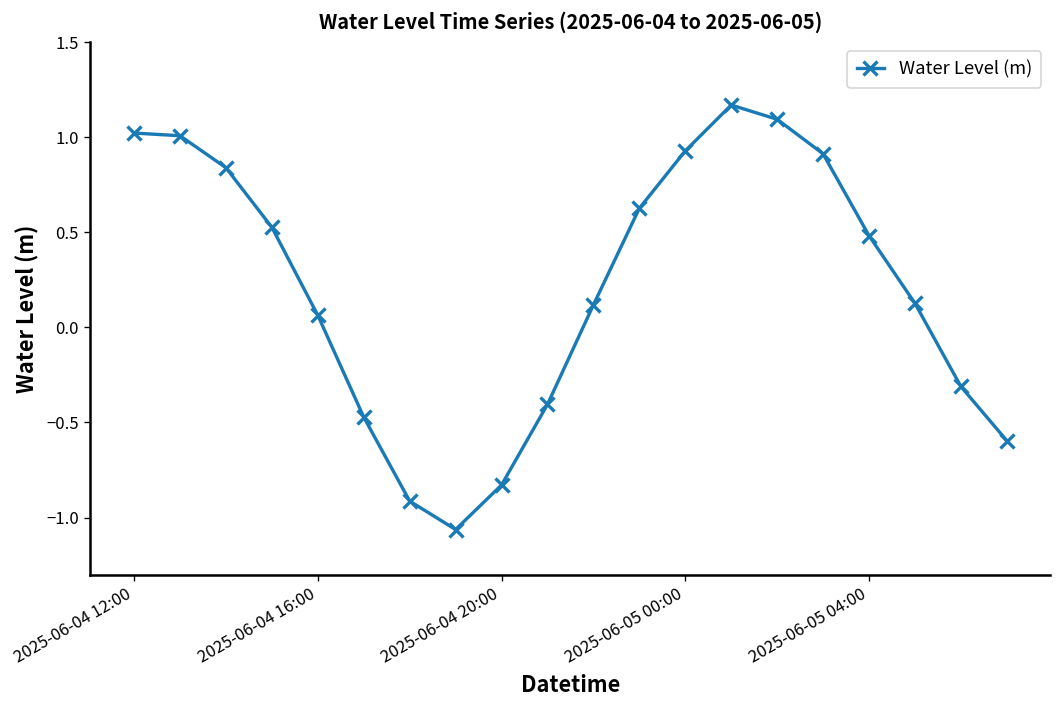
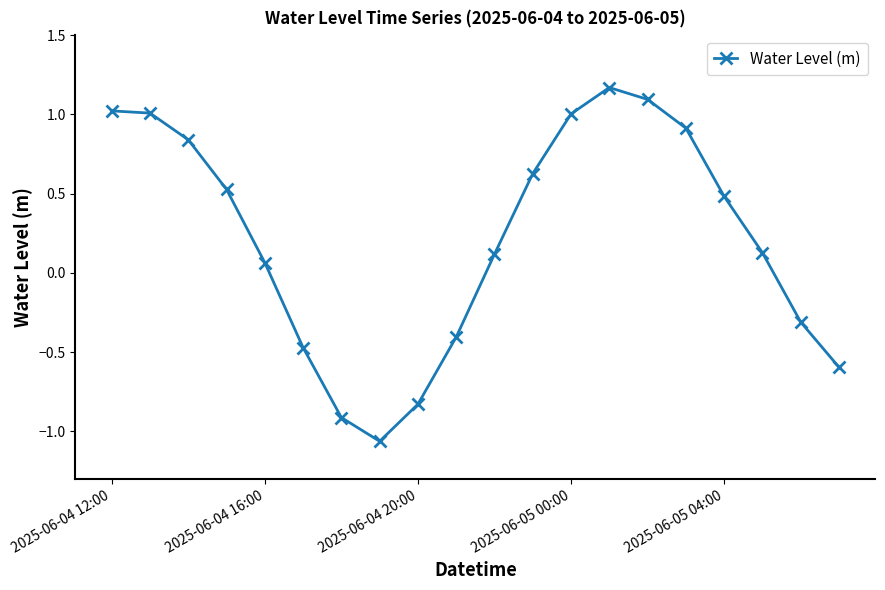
  {
    "2025-06-04 12:00": 1.02,
    "2025-06-04 16:00": 0.06,
    "2025-06-04 20:00": -0.83,
-   "2025-06-05 00:00": 0.93,
+   "2025-06-05 00:00": 1.00,
    "2025-06-05 04:00": 0.48
  }
